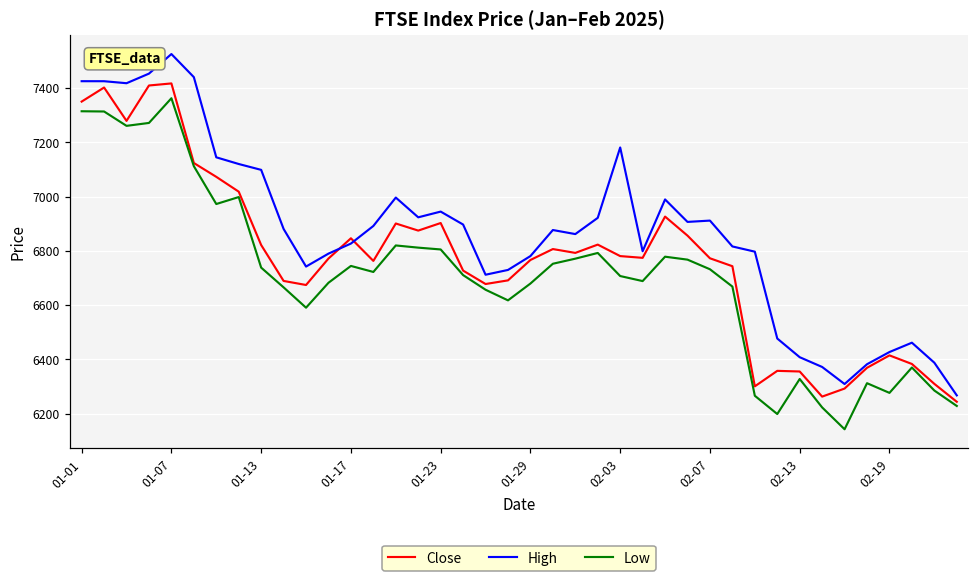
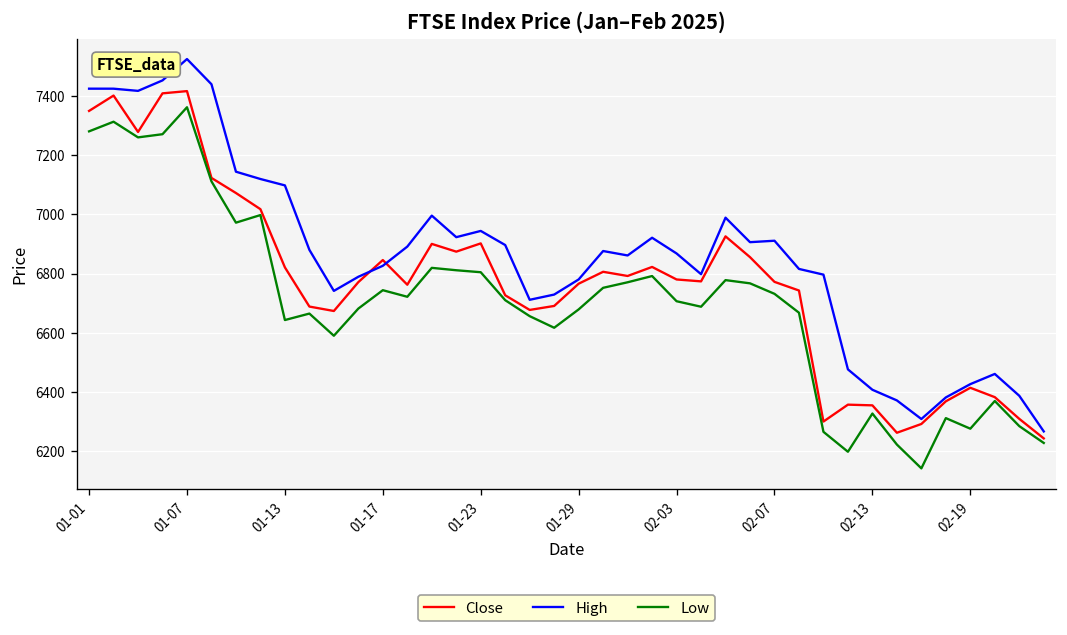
  {
    "Close": {
      "01-01": 7350,
      "01-07": 7420,
      "01-13": 6820,
      "01-17": 6850,
      "01-23": 6900,
      "01-29": 6770,
      "02-03": 6780,
      "02-07": 6770,
      "02-13": 6360,
      "02-19": 6410
    },
    "High": {
      "01-01": 7420,
      "01-07": 7530,
      "01-13": 7100,
      "01-17": 6830,
      "01-23": 6940,
      "01-29": 6780,
-     "02-03": 7180,
+     "02-03": 6870,
      "02-07": 6910,
      "02-13": 6410,
      "02-19": 6430
    },
    "Low": {
-     "01-01": 7310,
+     "01-01": 7280,
      "01-07": 7360,
-     "01-13": 6740,
+     "01-13": 6640,
      "01-17": 6740,
      "01-23": 6800,
      "01-29": 6680,
      "02-03": 6710,
      "02-07": 6730,
      "02-13": 6330,
      "02-19": 6280
    }
  }
